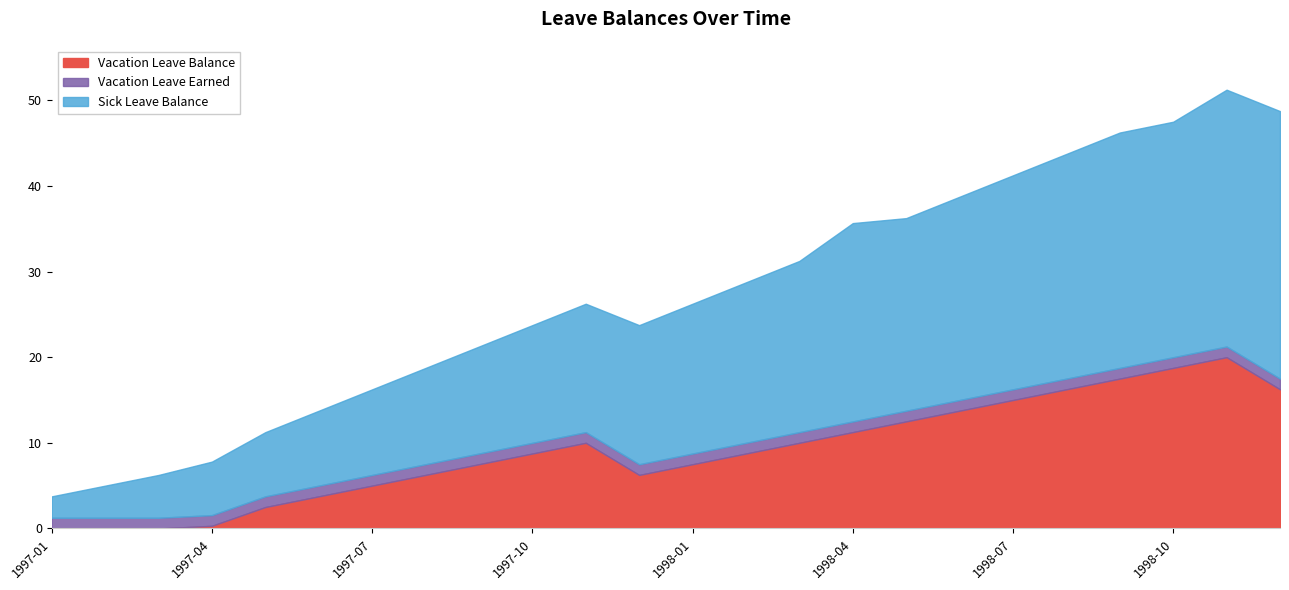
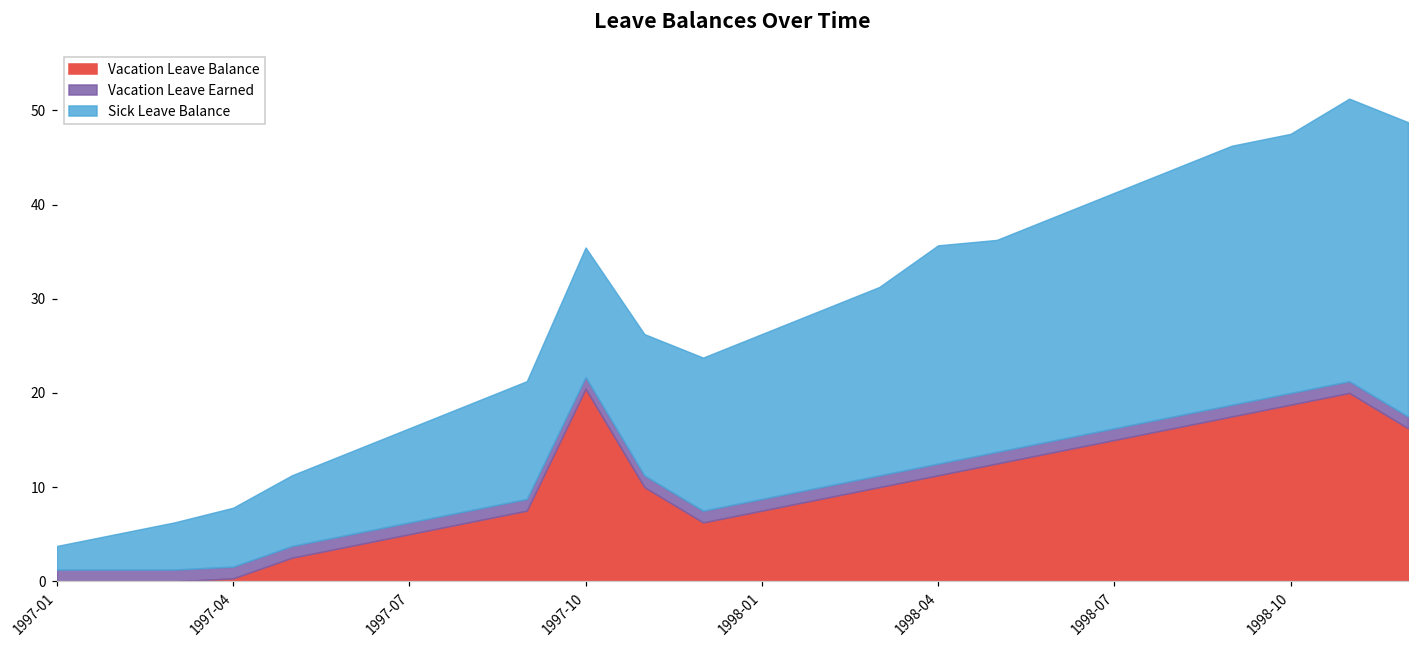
  {
    "Vacation Leave Balance": {
      "1997-01": 0,
      "1997-04": 0,
      "1997-07": 5,
-     "1997-10": 9,
+     "1997-10": 20,
      "1998-01": 8,
      "1998-04": 11,
      "1998-07": 15,
      "1998-10": 19
    },
    "Vacation Leave Earned": {
      "1997-01": 1,
      "1997-04": 1,
      "1997-07": 1,
      "1997-10": 1,
      "1998-01": 1,
      "1998-04": 1,
      "1998-07": 1,
      "1998-10": 1
    },
    "Sick Leave Balance": {
      "1997-01": 3,
      "1997-04": 6,
      "1997-07": 10,
      "1997-10": 14,
      "1998-01": 18,
      "1998-04": 23,
      "1998-07": 25,
      "1998-10": 28
    }
  }
